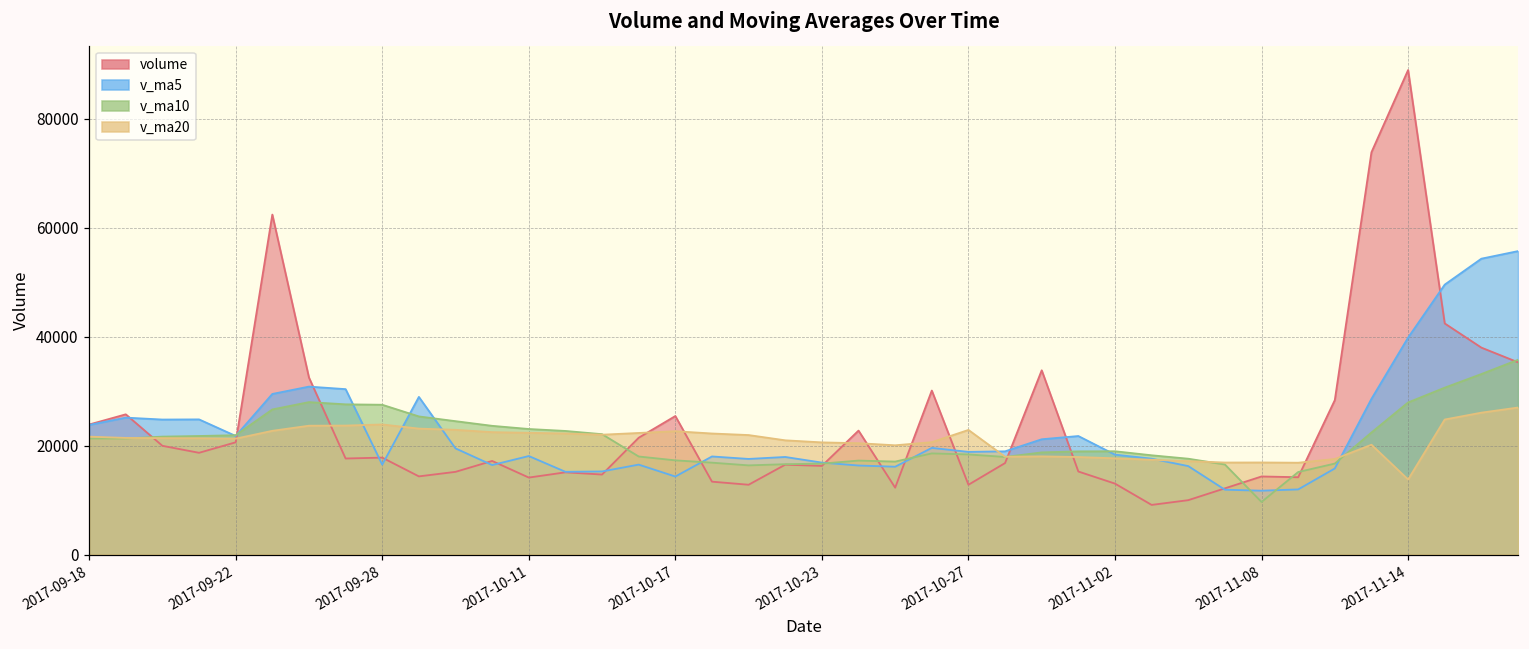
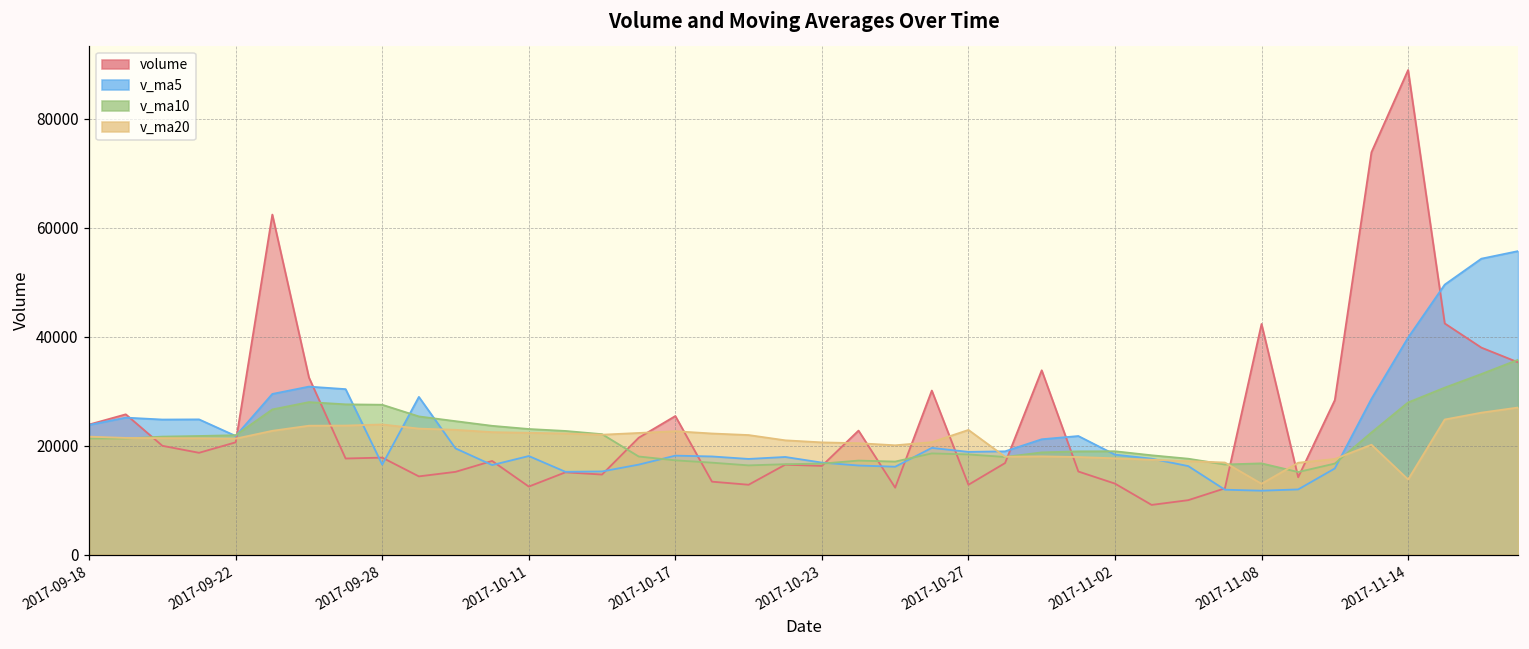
  {
    "volume": {
      "2017-09-22": 21000,
      "2017-09-28": 18000,
-     "2017-10-11": 14000,
+     "2017-10-11": 12000,
      "2017-10-17": 25000,
      "2017-10-27": 13000,
      "2017-11-02": 13000,
-     "2017-11-08": 14000,
+     "2017-11-08": 42000,
      "2017-11-14": 89000
    },
    "v_ma5": {
      "2017-09-28": 17000,
      "2017-10-11": 18000,
-     "2017-10-17": 14000,
+     "2017-10-17": 18000,
      "2017-11-02": 18000,
      "2017-11-08": 12000,
      "2017-11-14": 40000
    },
    "v_ma10": {
      "2017-09-28": 28000,
      "2017-10-11": 23000,
      "2017-10-17": 17000,
      "2017-11-02": 19000,
-     "2017-11-08": 10000,
+     "2017-11-08": 17000,
      "2017-11-14": 28000
    },
    "v_ma20": {
      "2017-09-28": 24000,
      "2017-10-11": 22000,
      "2017-10-17": 23000,
      "2017-10-23": 21000,
      "2017-10-27": 23000,
      "2017-11-02": 18000,
-     "2017-11-08": 17000,
+     "2017-11-08": 13000,
      "2017-11-14": 14000
    }
  }
